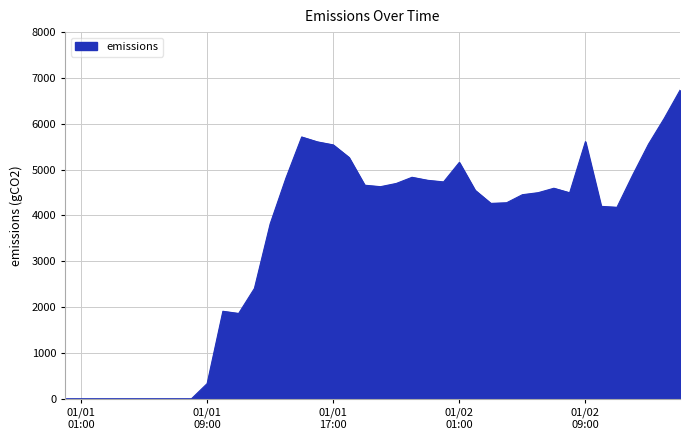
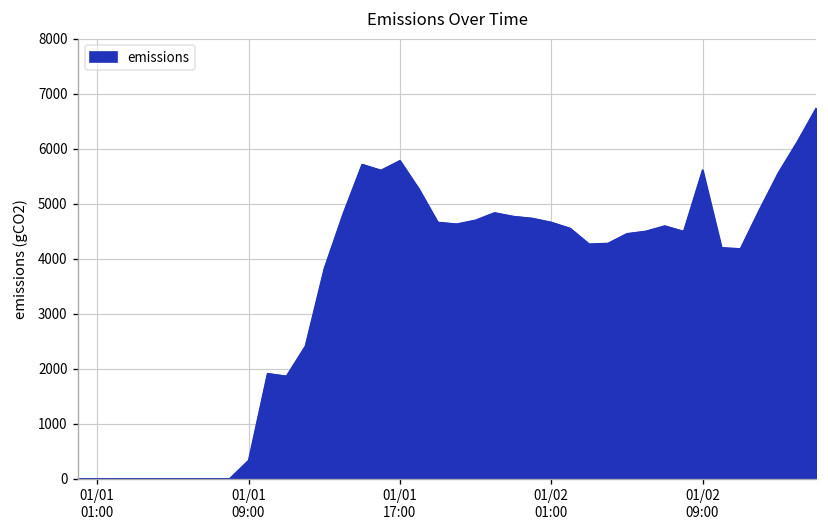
  {
    "01/01 01:00": 0,
    "01/01 09:00": 300,
-   "01/01 17:00": 5500,
-   "01/02 01:00": 5200,
+   "01/01 17:00": 5800,
+   "01/02 01:00": 4700,
    "01/02 09:00": 5600
  }
